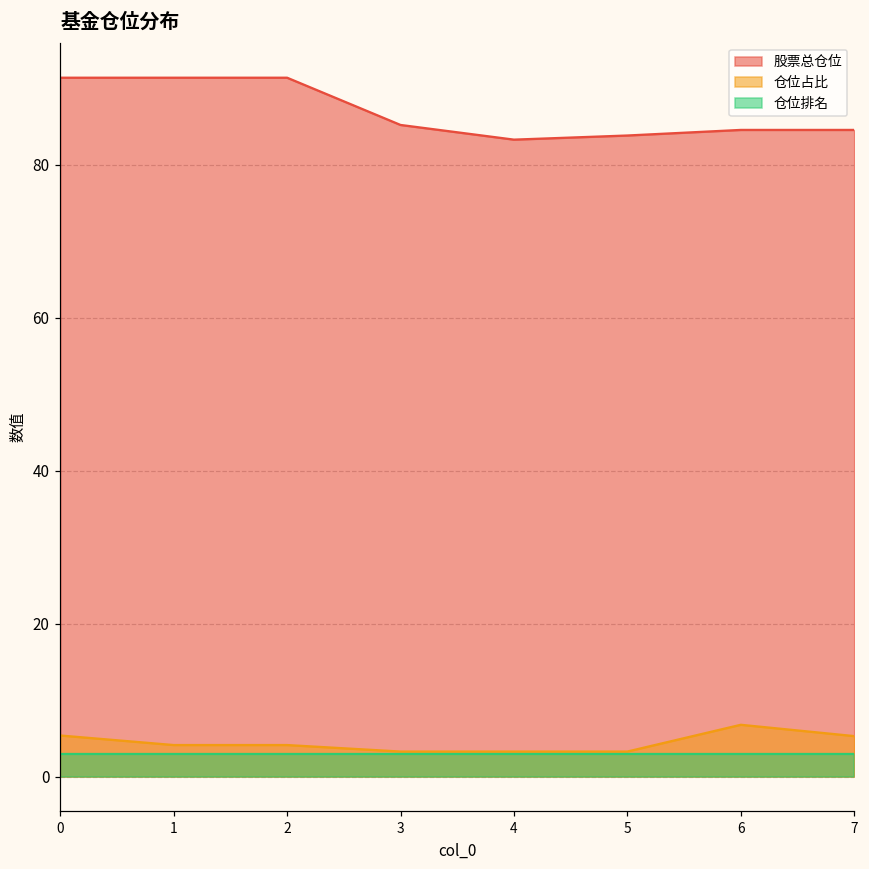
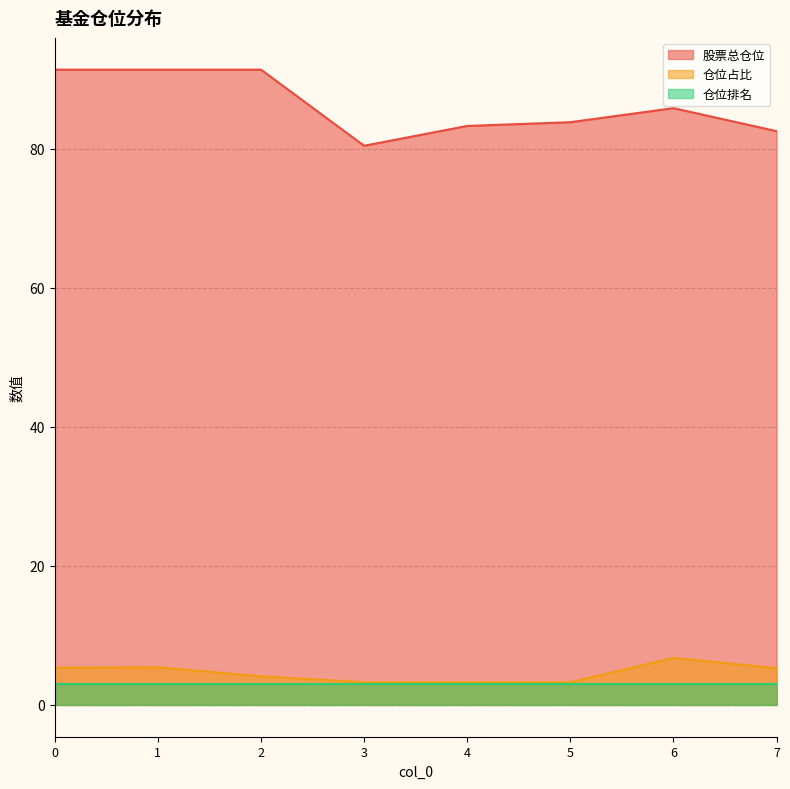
  {
    "股票总仓位": {
      "0": 91,
      "1": 91,
      "2": 91,
-     "3": 85,
+     "3": 80,
      "4": 83,
      "5": 84,
-     "6": 85,
-     "7": 85
+     "6": 86,
+     "7": 83
    },
    "仓位占比": {
      "0": 5,
-     "1": 4,
+     "1": 5,
      "2": 4,
      "6": 7,
      "7": 5
    },
    "仓位排名": {
      "0": 3,
      "1": 3,
      "2": 3,
      "6": 3,
      "7": 3
    }
  }
